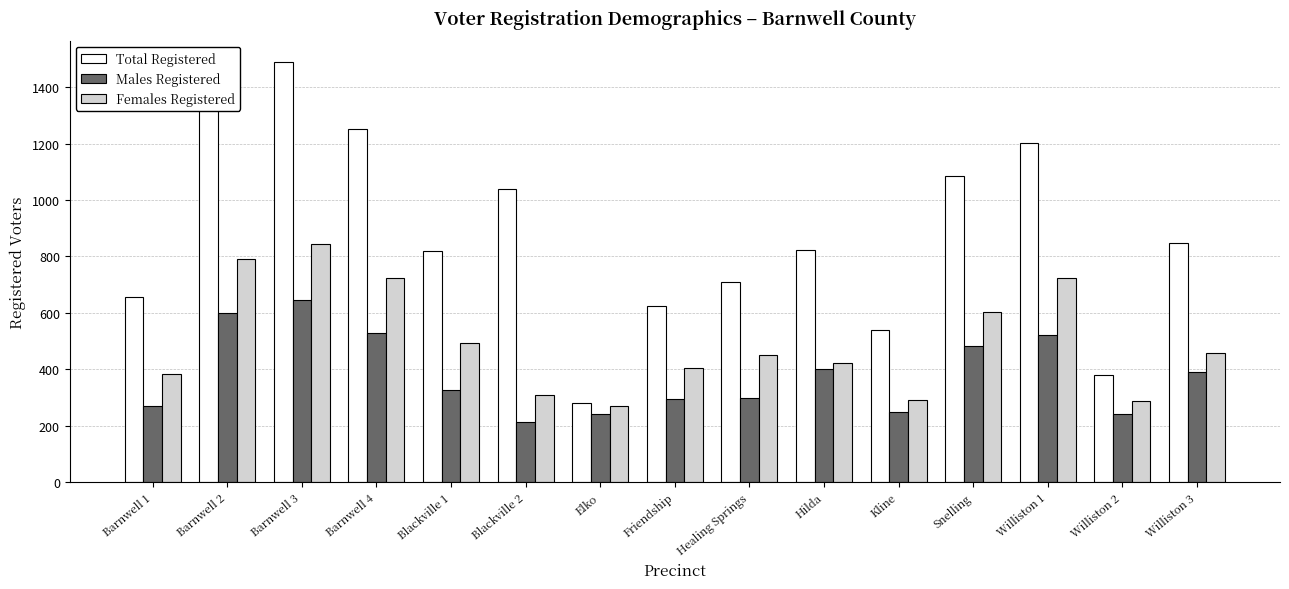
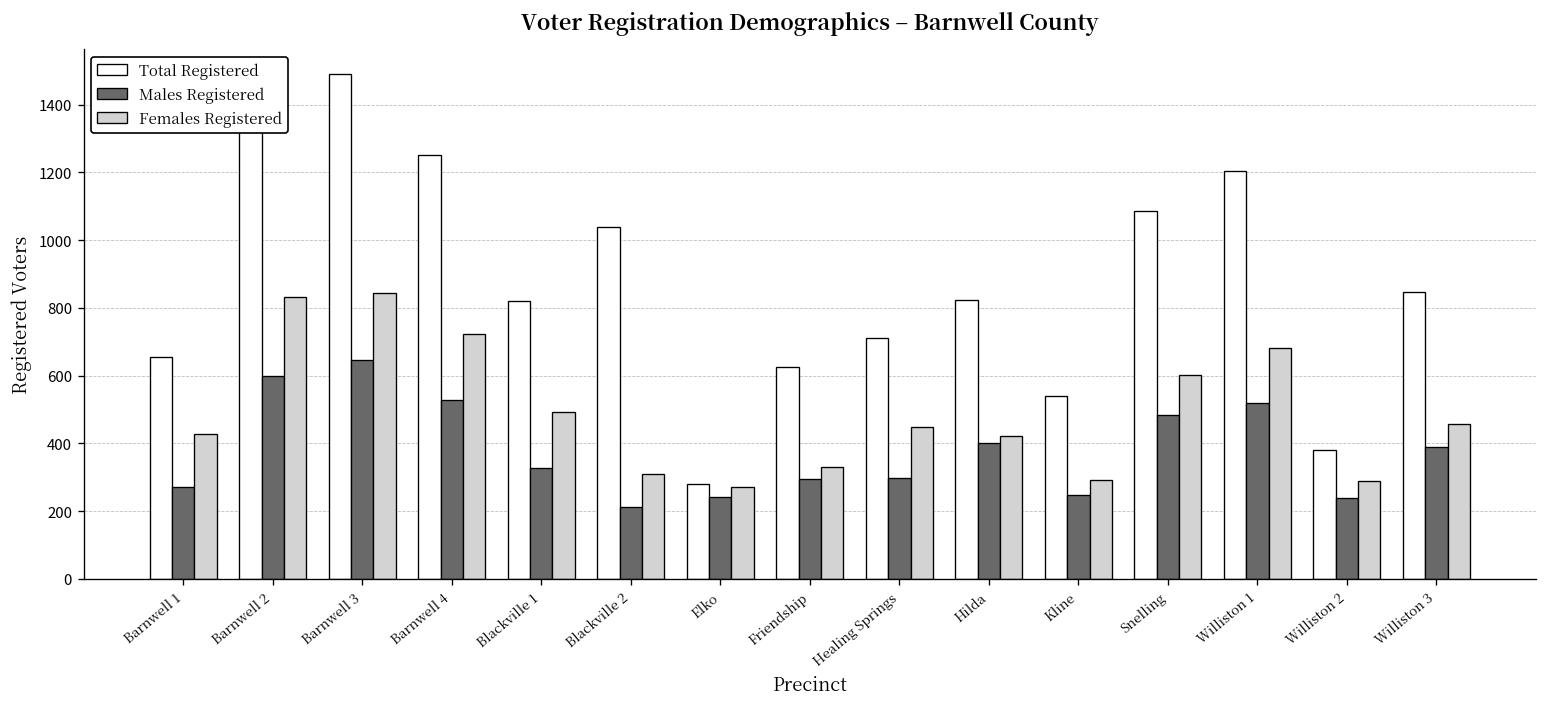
  {
    "Total Registered": {
      "Barnwell 1": 660,
      "Barnwell 3": 1490,
      "Barnwell 4": 1250,
      "Blackville 1": 820,
      "Blackville 2": 1040,
      "Elko": 280,
      "Friendship": 630,
      "Healing Springs": 710,
      "Hilda": 820,
      "Kline": 540,
      "Snelling": 1090,
      "Williston 1": 1200,
      "Williston 2": 380,
      "Williston 3": 850
    },
    "Males Registered": {
      "Barnwell 1": 270,
      "Barnwell 2": 600,
      "Barnwell 3": 650,
      "Barnwell 4": 530,
      "Blackville 1": 330,
      "Blackville 2": 210,
      "Elko": 240,
      "Friendship": 300,
      "Healing Springs": 300,
      "Hilda": 400,
      "Kline": 250,
      "Snelling": 480,
      "Williston 1": 520,
      "Williston 2": 240,
      "Williston 3": 390
    },
    "Females Registered": {
-     "Barnwell 1": 380,
-     "Barnwell 2": 790,
+     "Barnwell 1": 430,
+     "Barnwell 2": 830,
      "Barnwell 3": 850,
      "Barnwell 4": 720,
      "Blackville 1": 490,
      "Blackville 2": 310,
      "Elko": 270,
-     "Friendship": 400,
+     "Friendship": 330,
      "Healing Springs": 450,
      "Hilda": 420,
      "Kline": 290,
      "Snelling": 600,
-     "Williston 1": 720,
+     "Williston 1": 680,
      "Williston 2": 290,
      "Williston 3": 460
    }
  }
